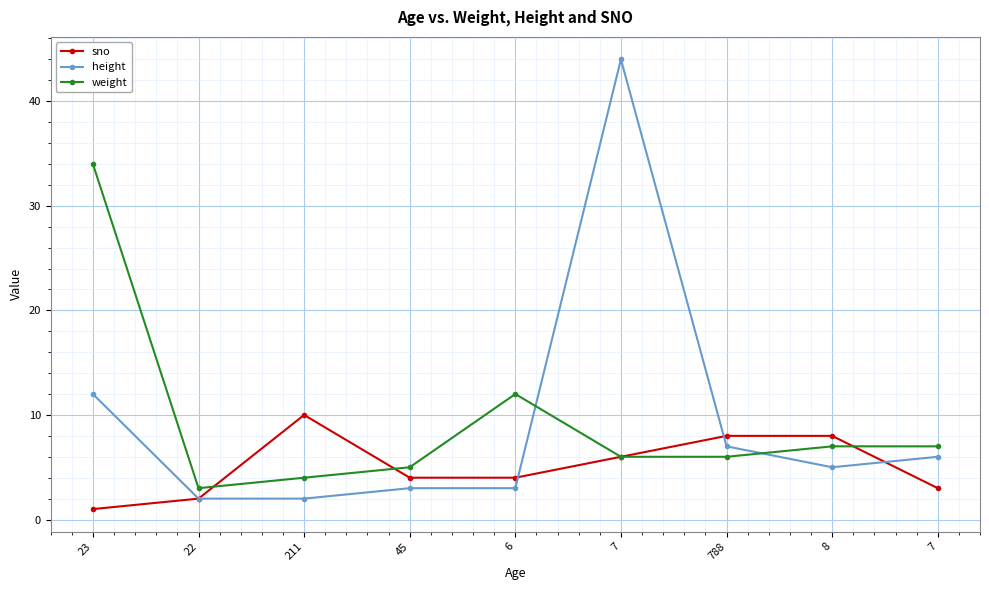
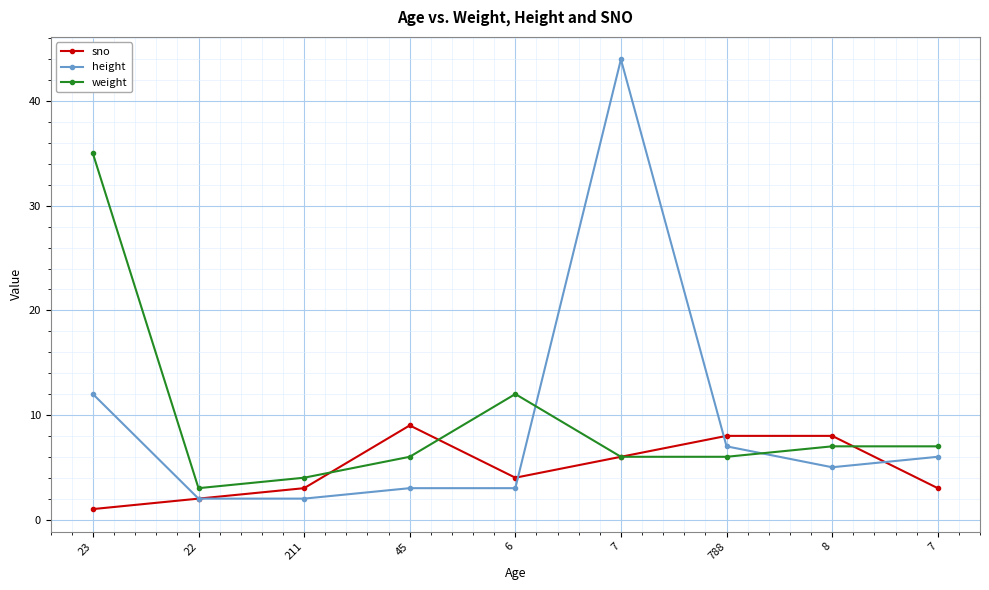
  {
    "sno": {
      "23": 1,
-     "211": 10,
-     "45": 4,
+     "211": 3,
+     "45": 9,
      "6": 4,
      "788": 8,
      "8": 8
    },
    "height": {
      "23": 12,
      "211": 2,
      "45": 3,
      "6": 3,
      "788": 7,
      "8": 5
    },
    "weight": {
-     "23": 34,
+     "23": 35,
      "22": 3,
      "211": 4,
-     "45": 5,
+     "45": 6,
      "6": 12,
      "788": 6,
      "8": 7
    }
  }
